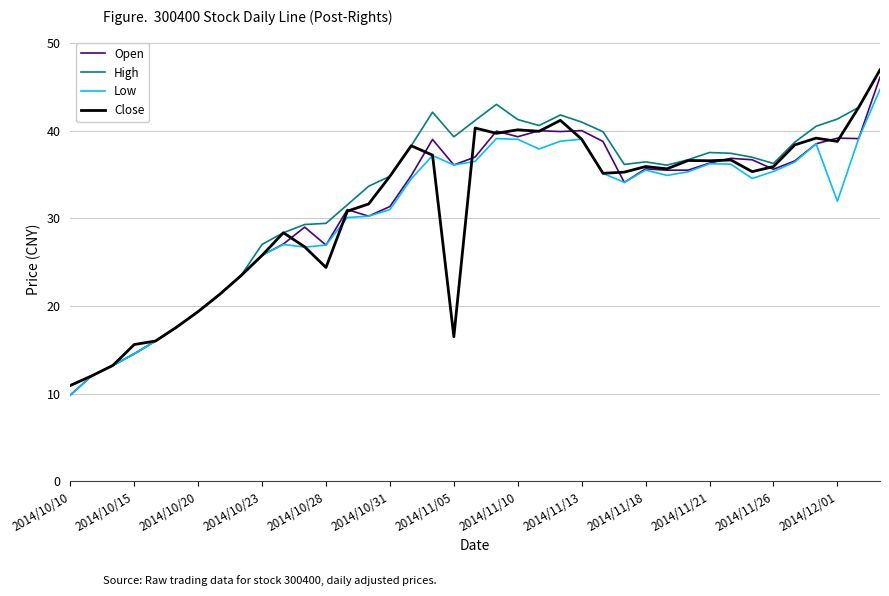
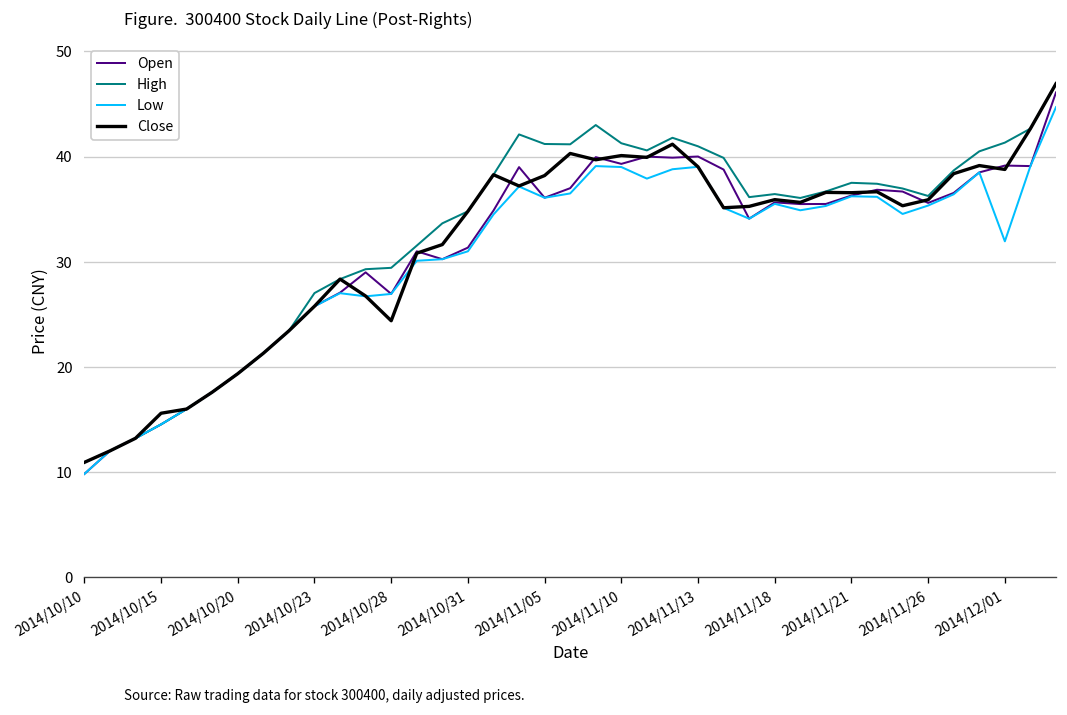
  {
    "Open": {
      "2014/10/31": 31,
      "2014/11/10": 39,
      "2014/11/13": 40,
      "2014/12/01": 39
    },
    "High": {
      "2014/10/23": 27,
      "2014/10/28": 29,
-     "2014/11/05": 39,
+     "2014/11/05": 41,
      "2014/11/10": 41,
      "2014/11/13": 41,
      "2014/11/18": 36,
      "2014/11/21": 38,
      "2014/11/26": 36,
      "2014/12/01": 41
    },
    "Low": {
      "2014/10/31": 31,
      "2014/11/10": 39,
      "2014/12/01": 32
    },
    "Close": {
      "2014/10/15": 16,
      "2014/10/28": 24,
-     "2014/11/05": 17,
+     "2014/11/05": 38,
      "2014/11/10": 40,
      "2014/11/26": 36,
      "2014/12/01": 39
    }
  }
